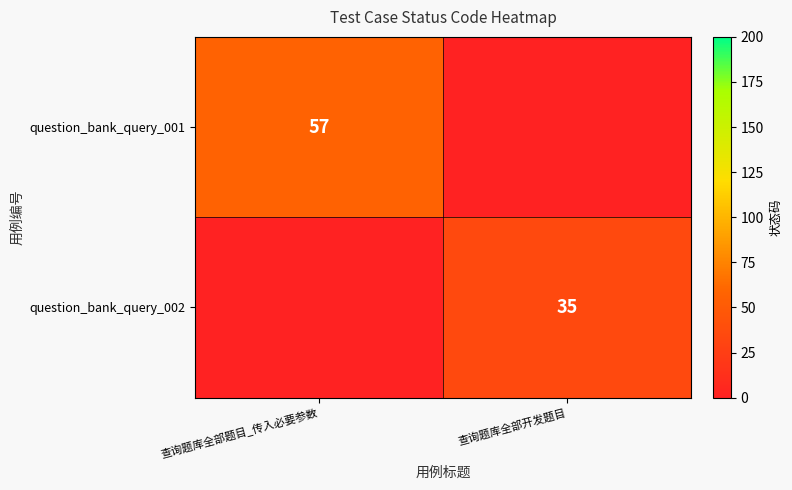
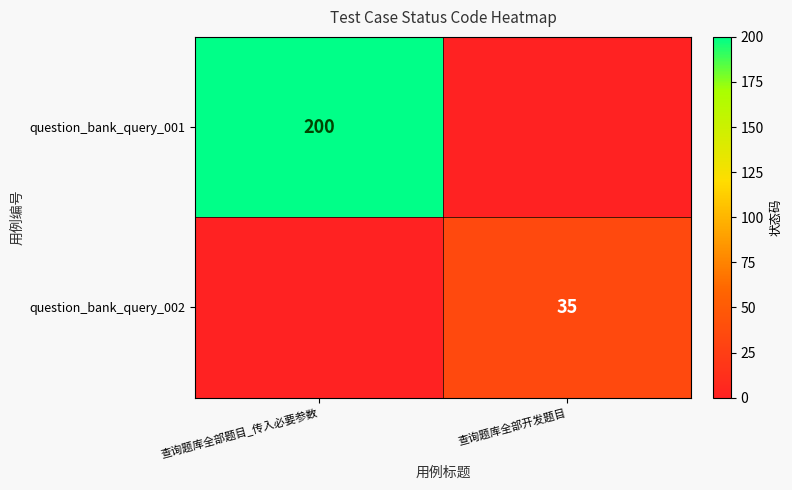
  {
    "question_bank_query_001": {
-     "查询题库全部题目_传入必要参数": 57
+     "查询题库全部题目_传入必要参数": 200
    },
    "question_bank_query_002": {
      "查询题库全部开发题目": 35
    }
  }
